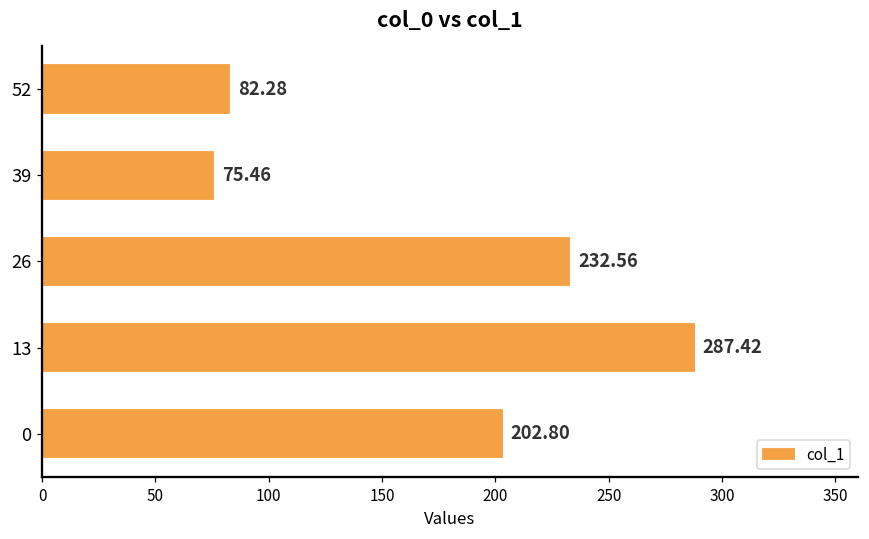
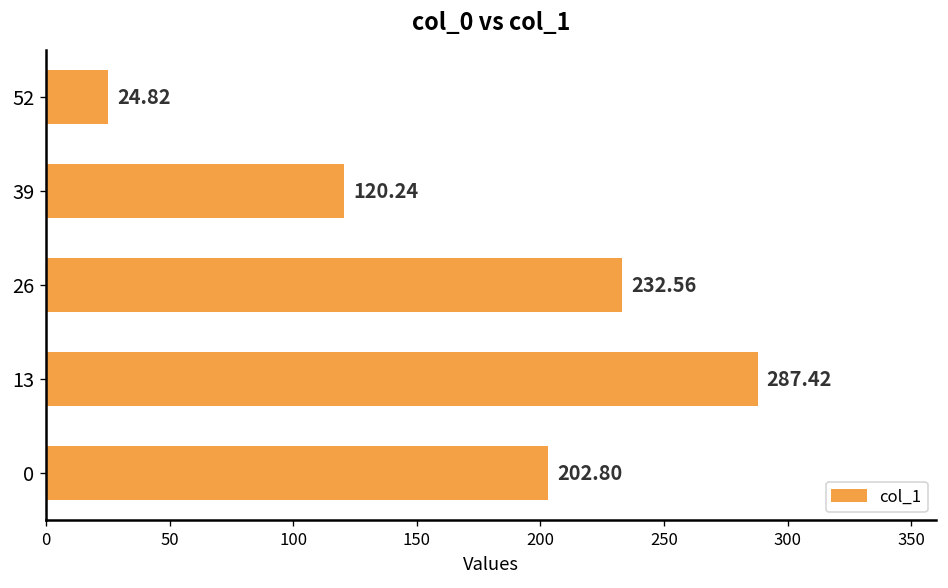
  {
-   "52": 82.28,
-   "39": 75.46,
+   "52": 24.82,
+   "39": 120.24,
    "26": 232.56,
    "13": 287.42,
    "0": 202.80
  }
